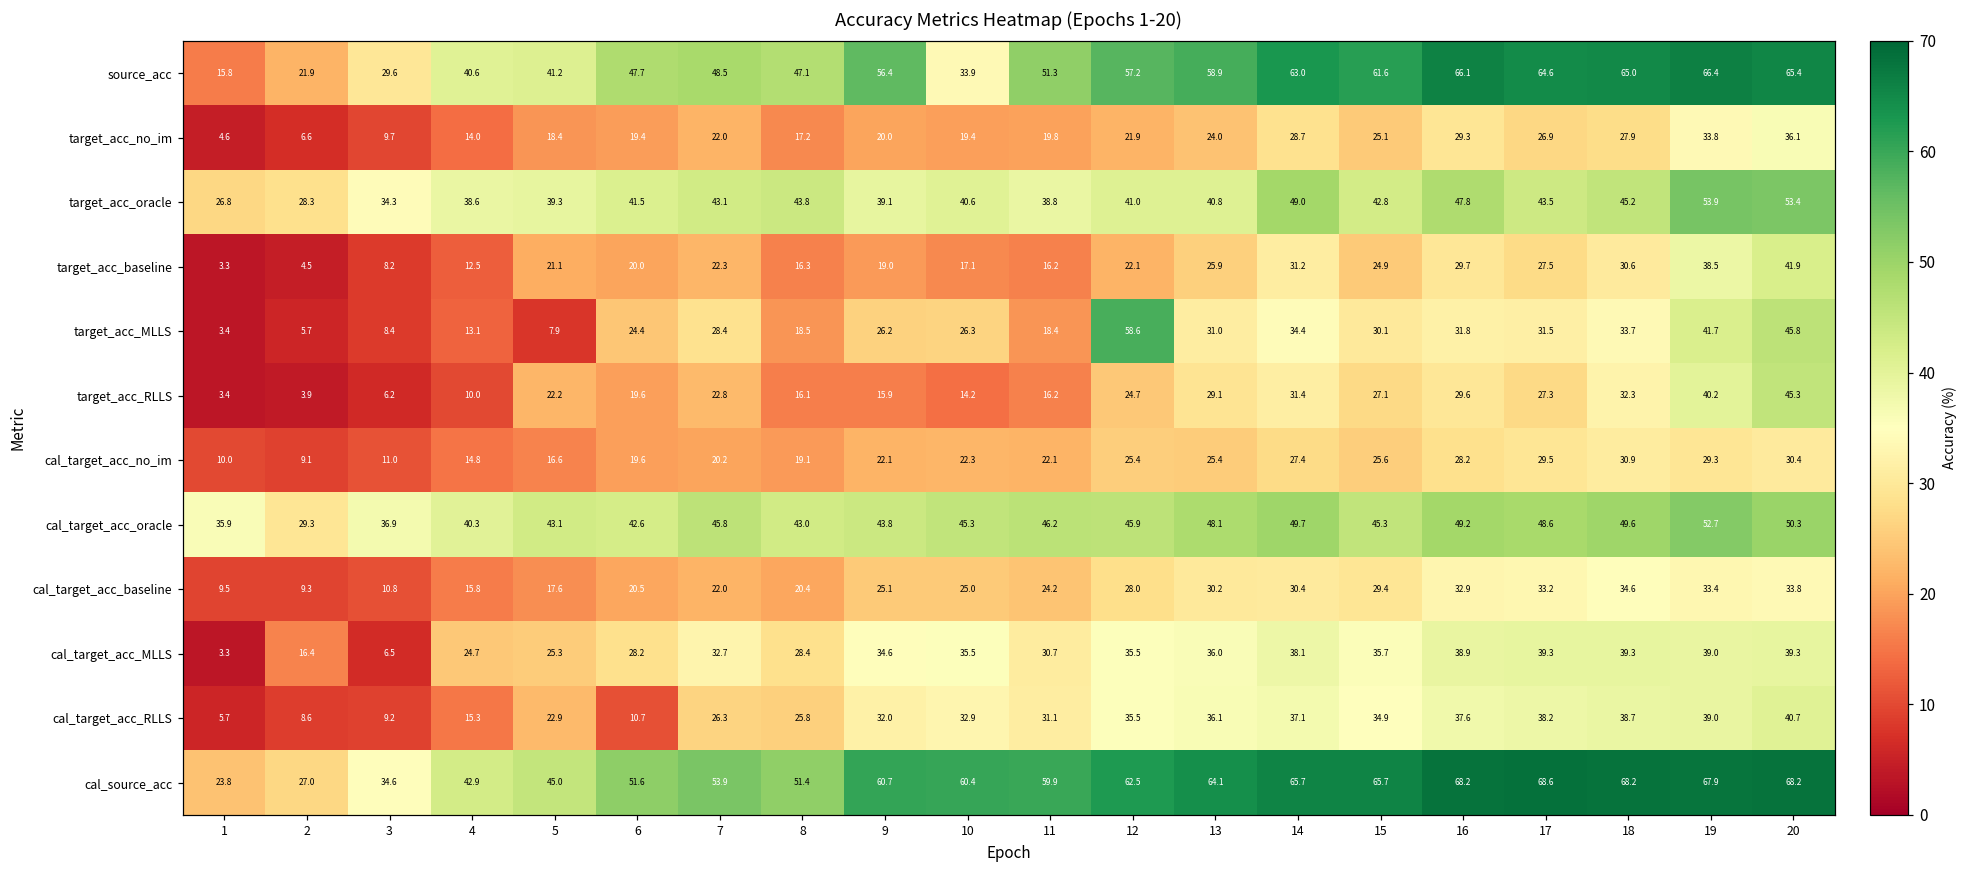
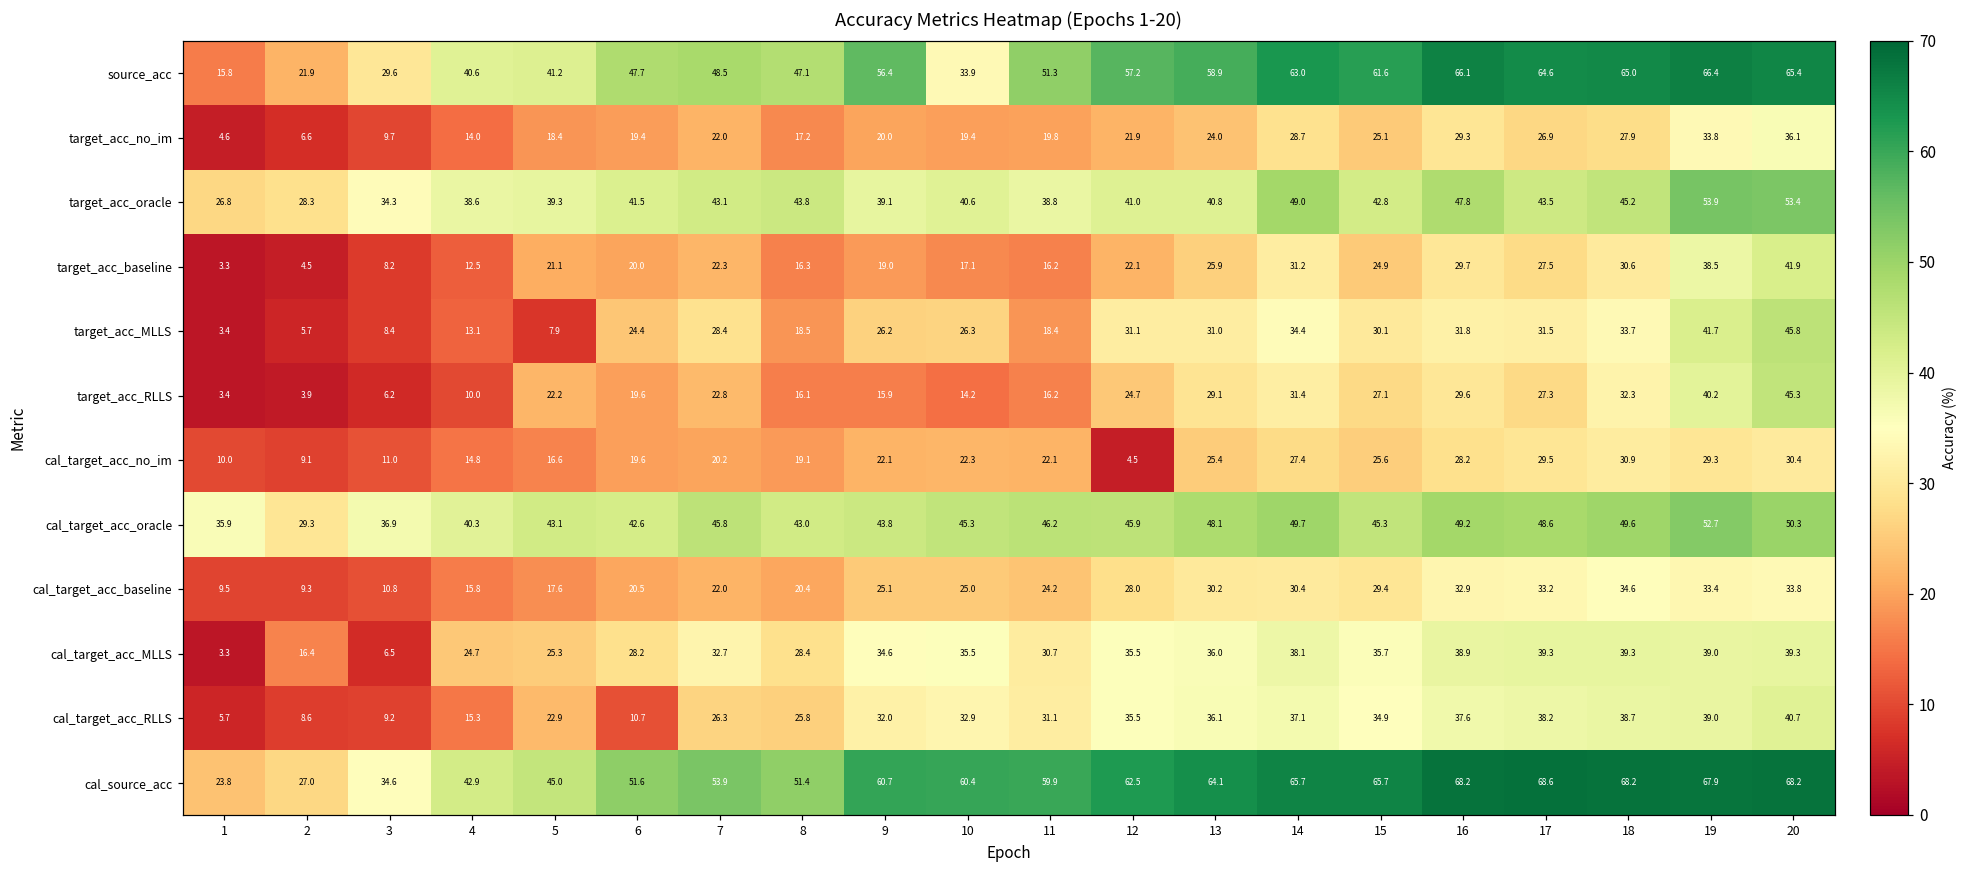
  {
    "target_acc_MLLS": {
      "1": 3.4,
      "2": 5.7,
      "3": 8.4,
      "4": 13.1,
      "5": 7.9,
      "6": 24.4,
      "7": 28.4,
      "8": 18.5,
      "9": 26.2,
      "10": 26.3,
      "11": 18.4,
-     "12": 58.6,
+     "12": 31.1,
      "13": 31.0,
      "14": 34.4,
      "15": 30.1,
      "16": 31.8,
      "17": 31.5,
      "18": 33.7,
      "19": 41.7,
      "20": 45.8
    },
    "cal_target_acc_no_im": {
      "1": 10.0,
      "2": 9.1,
      "3": 11.0,
      "4": 14.8,
      "5": 16.6,
      "6": 19.6,
      "7": 20.2,
      "8": 19.1,
      "9": 22.1,
      "10": 22.3,
      "11": 22.1,
-     "12": 25.4,
+     "12": 4.5,
      "13": 25.4,
      "14": 27.4,
      "15": 25.6,
      "16": 28.2,
      "17": 29.5,
      "18": 30.9,
      "19": 29.3,
      "20": 30.4
    }
  }
